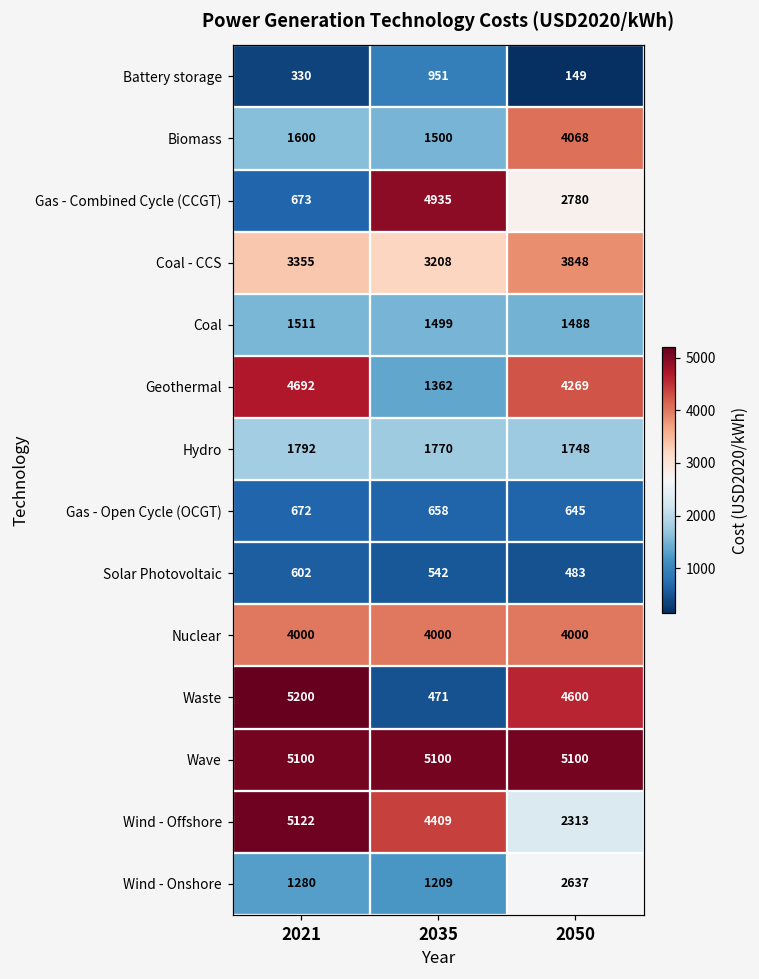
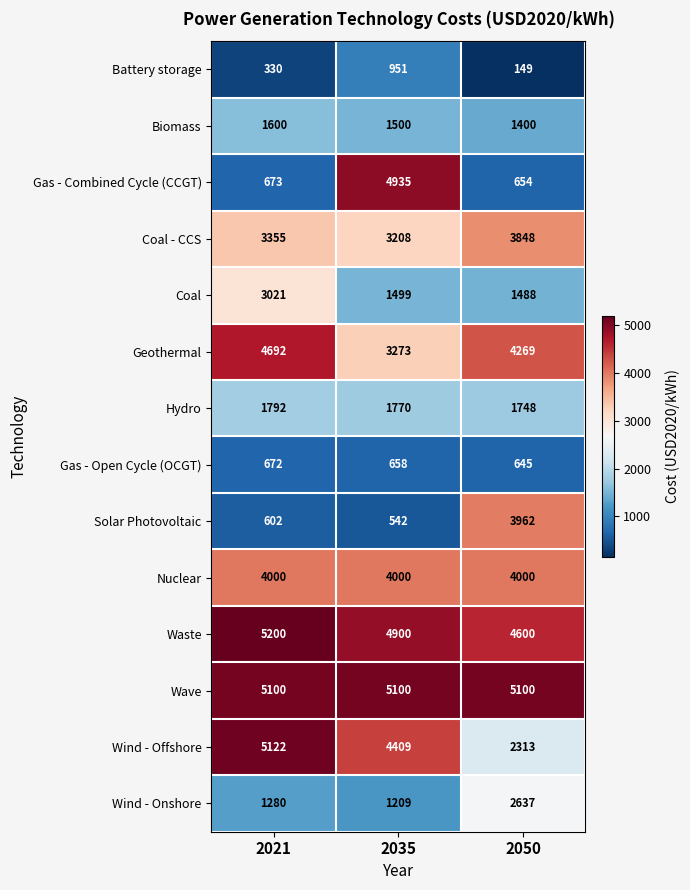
  {
    "Battery storage": {
      "2021": 330,
      "2035": 951,
      "2050": 149
    },
    "Biomass": {
      "2021": 1600,
      "2035": 1500,
-     "2050": 4068
+     "2050": 1400
    },
    "Gas - Combined Cycle (CCGT)": {
      "2021": 673,
      "2035": 4935,
-     "2050": 2780
+     "2050": 654
    },
    "Coal - CCS": {
      "2021": 3355,
      "2035": 3208,
      "2050": 3848
    },
    "Coal": {
-     "2021": 1511,
+     "2021": 3021,
      "2035": 1499,
      "2050": 1488
    },
    "Geothermal": {
      "2021": 4692,
-     "2035": 1362,
+     "2035": 3273,
      "2050": 4269
    },
    "Hydro": {
      "2021": 1792,
      "2035": 1770,
      "2050": 1748
    },
    "Gas - Open Cycle (OCGT)": {
      "2021": 672,
      "2035": 658,
      "2050": 645
    },
    "Solar Photovoltaic": {
      "2021": 602,
      "2035": 542,
-     "2050": 483
+     "2050": 3962
    },
    "Nuclear": {
      "2021": 4000,
      "2035": 4000,
      "2050": 4000
    },
    "Waste": {
      "2021": 5200,
-     "2035": 471,
+     "2035": 4900,
      "2050": 4600
    },
    "Wave": {
      "2021": 5100,
      "2035": 5100,
      "2050": 5100
    },
    "Wind - Offshore": {
      "2021": 5122,
      "2035": 4409,
      "2050": 2313
    },
    "Wind - Onshore": {
      "2021": 1280,
      "2035": 1209,
      "2050": 2637
    }
  }
